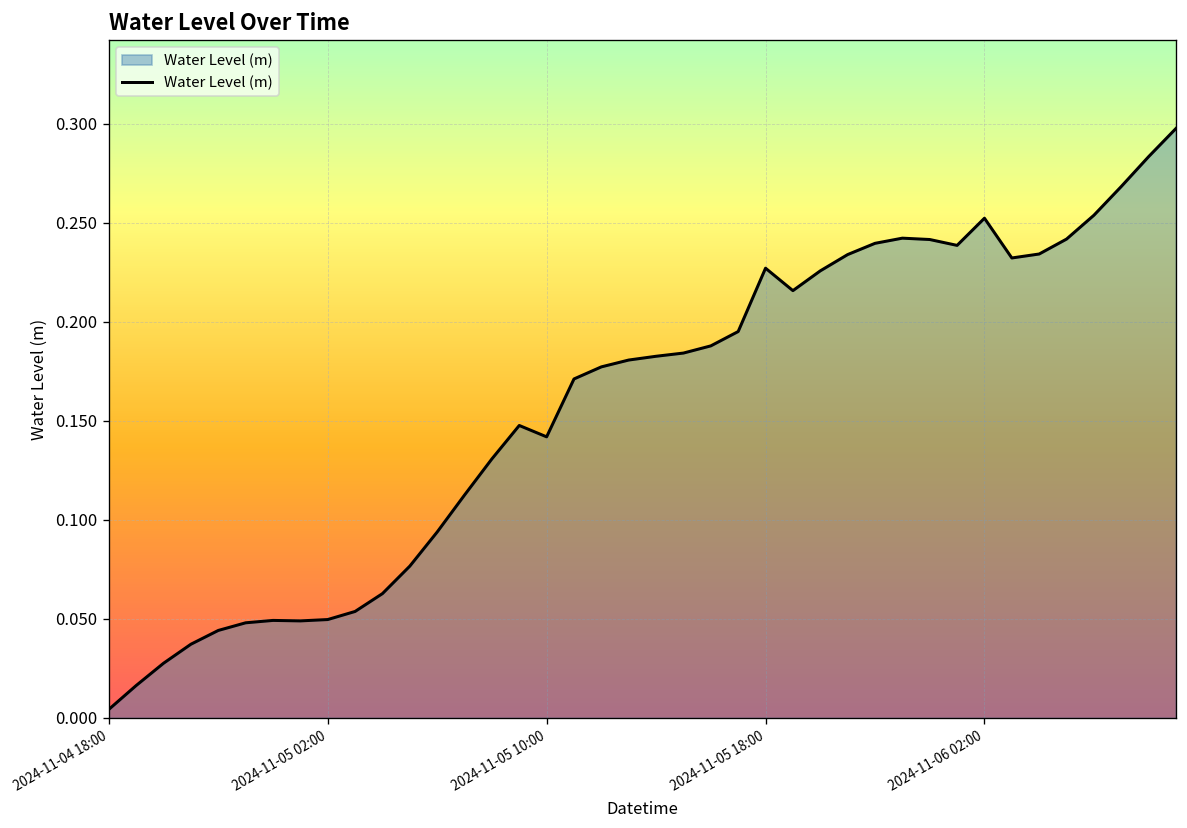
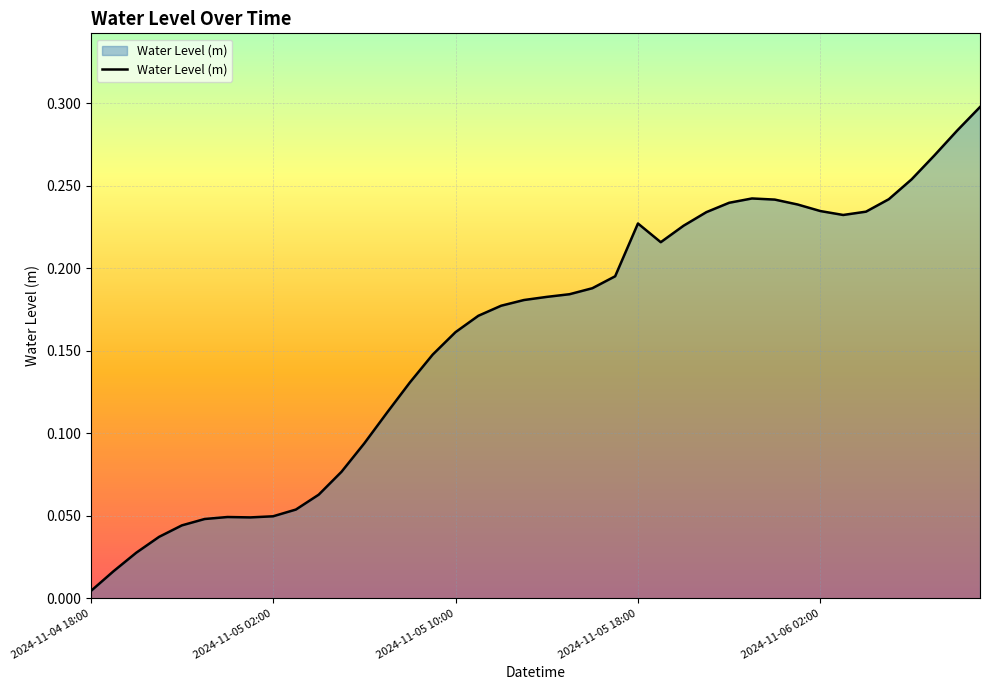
  {
    "2024-11-04 18:00": 0.004,
    "2024-11-05 02:00": 0.050,
-   "2024-11-05 10:00": 0.142,
+   "2024-11-05 10:00": 0.161,
    "2024-11-05 18:00": 0.227,
-   "2024-11-06 02:00": 0.252
+   "2024-11-06 02:00": 0.235
  }
